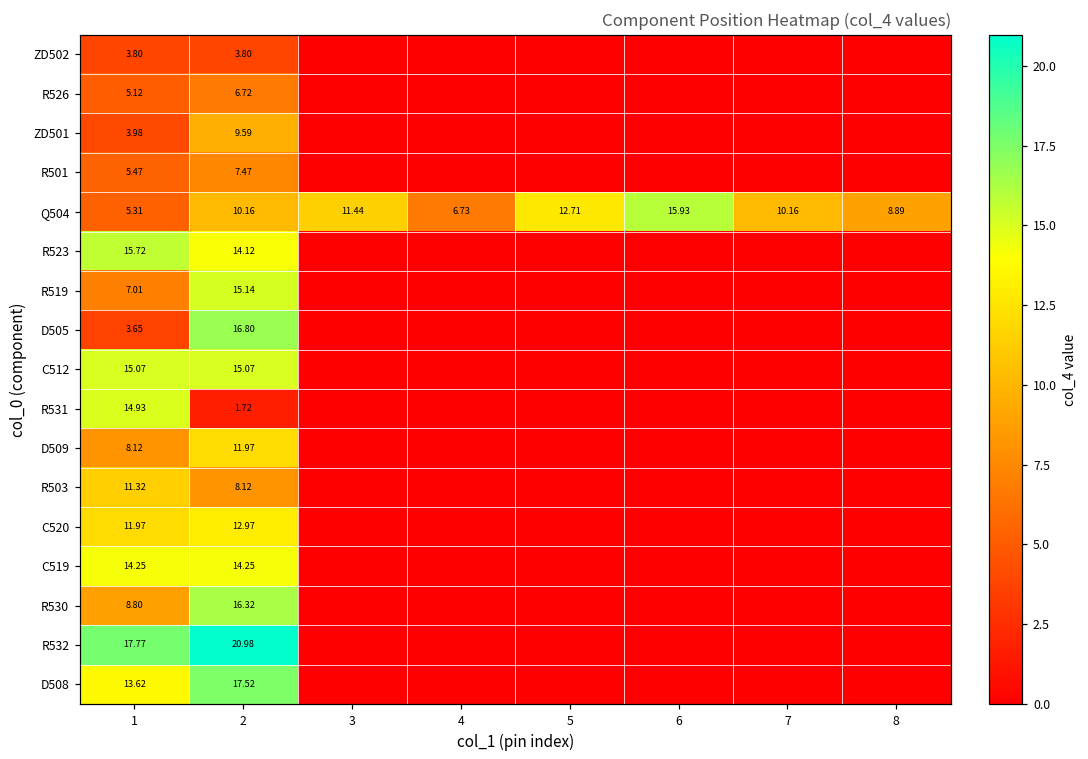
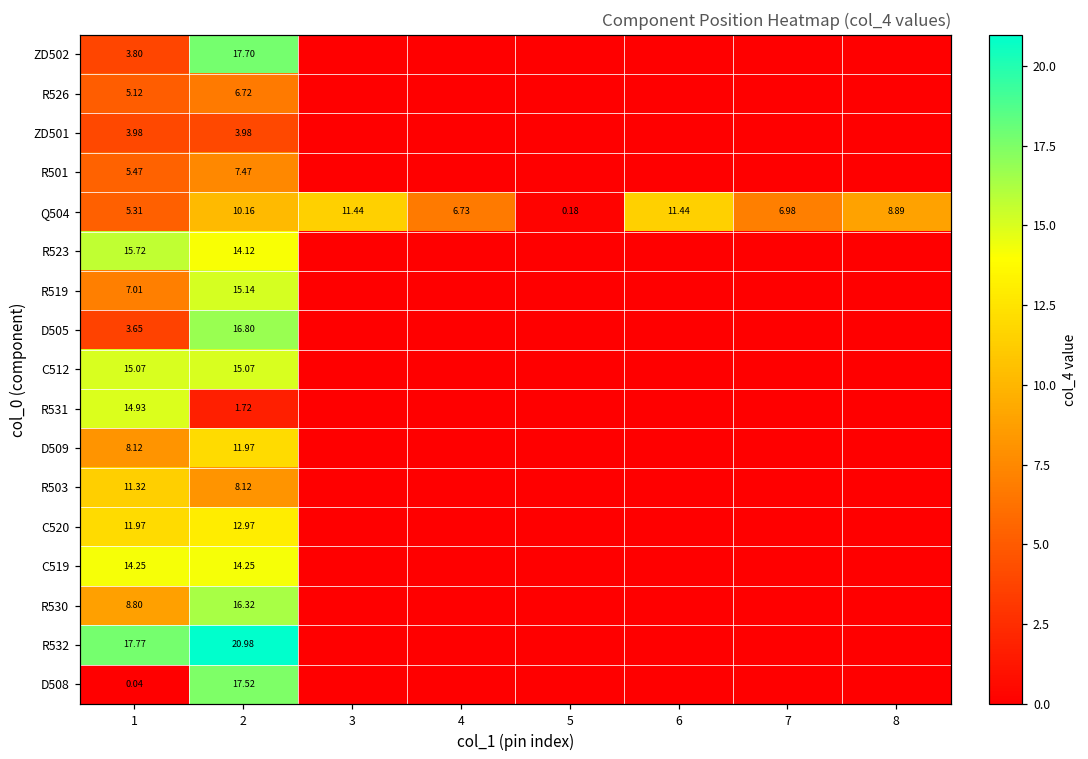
  {
    "ZD502": {
      "1": 3.80,
-     "2": 3.80
+     "2": 17.70
    },
    "R526": {
      "1": 5.12,
      "2": 6.72
    },
    "ZD501": {
      "1": 3.98,
-     "2": 9.59
+     "2": 3.98
    },
    "R501": {
      "1": 5.47,
      "2": 7.47
    },
    "Q504": {
      "1": 5.31,
      "2": 10.16,
      "3": 11.44,
      "4": 6.73,
-     "5": 12.71,
-     "6": 15.93,
-     "7": 10.16,
+     "5": 0.18,
+     "6": 11.44,
+     "7": 6.98,
      "8": 8.89
    },
    "R523": {
      "1": 15.72,
      "2": 14.12
    },
    "R519": {
      "1": 7.01,
      "2": 15.14
    },
    "D505": {
      "1": 3.65,
      "2": 16.80
    },
    "C512": {
      "1": 15.07,
      "2": 15.07
    },
    "R531": {
      "1": 14.93,
      "2": 1.72
    },
    "D509": {
      "1": 8.12,
      "2": 11.97
    },
    "R503": {
      "1": 11.32,
      "2": 8.12
    },
    "C520": {
      "1": 11.97,
      "2": 12.97
    },
    "C519": {
      "1": 14.25,
      "2": 14.25
    },
    "R530": {
      "1": 8.80,
      "2": 16.32
    },
    "R532": {
      "1": 17.77,
      "2": 20.98
    },
    "D508": {
-     "1": 13.62,
+     "1": 0.04,
      "2": 17.52
    }
  }
